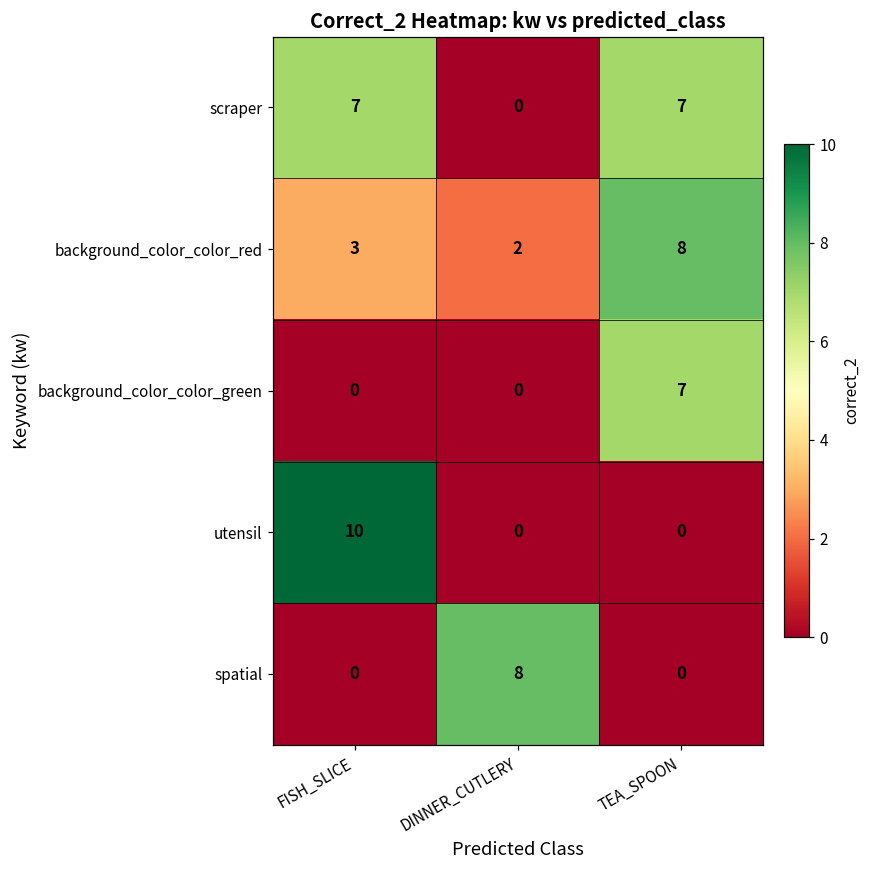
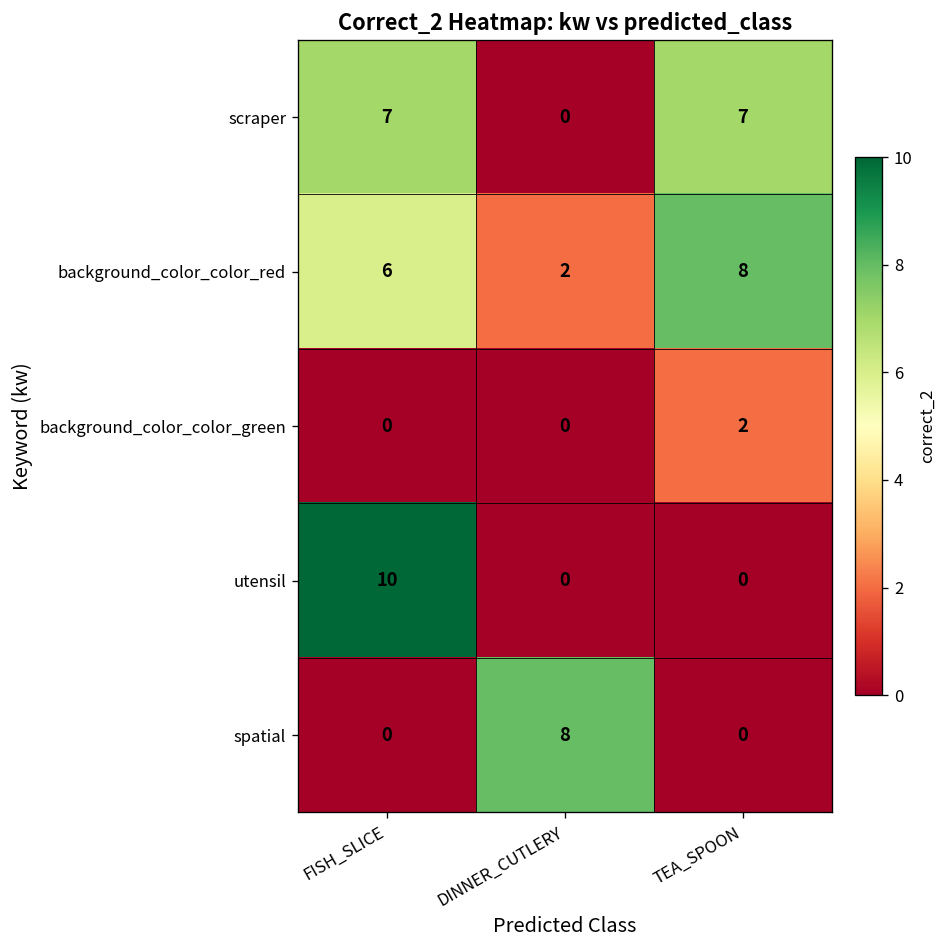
  {
    "scraper": {
      "FISH_SLICE": 7,
      "DINNER_CUTLERY": 0,
      "TEA_SPOON": 7
    },
    "background_color_color_red": {
-     "FISH_SLICE": 3,
+     "FISH_SLICE": 6,
      "DINNER_CUTLERY": 2,
      "TEA_SPOON": 8
    },
    "background_color_color_green": {
      "FISH_SLICE": 0,
      "DINNER_CUTLERY": 0,
-     "TEA_SPOON": 7
+     "TEA_SPOON": 2
    },
    "utensil": {
      "FISH_SLICE": 10,
      "DINNER_CUTLERY": 0,
      "TEA_SPOON": 0
    },
    "spatial": {
      "FISH_SLICE": 0,
      "DINNER_CUTLERY": 8,
      "TEA_SPOON": 0
    }
  }
